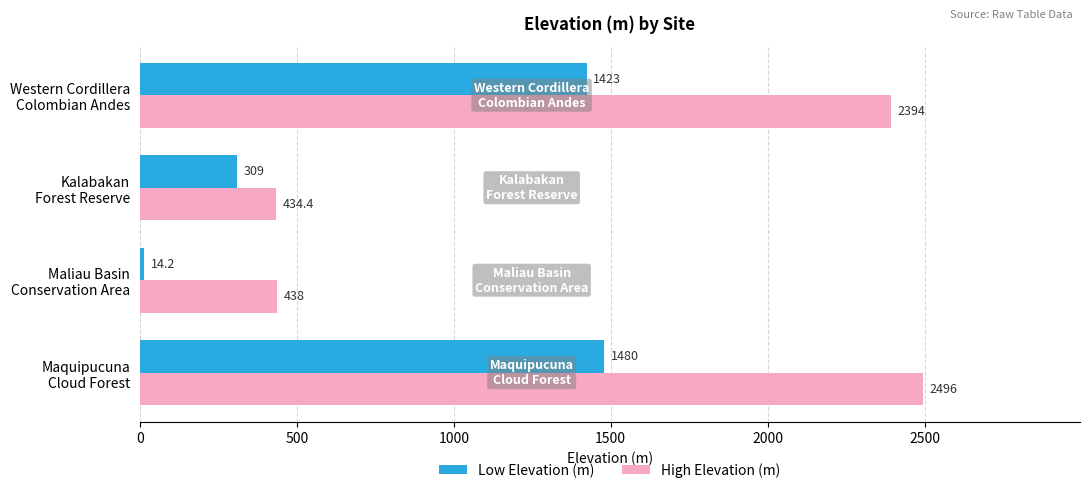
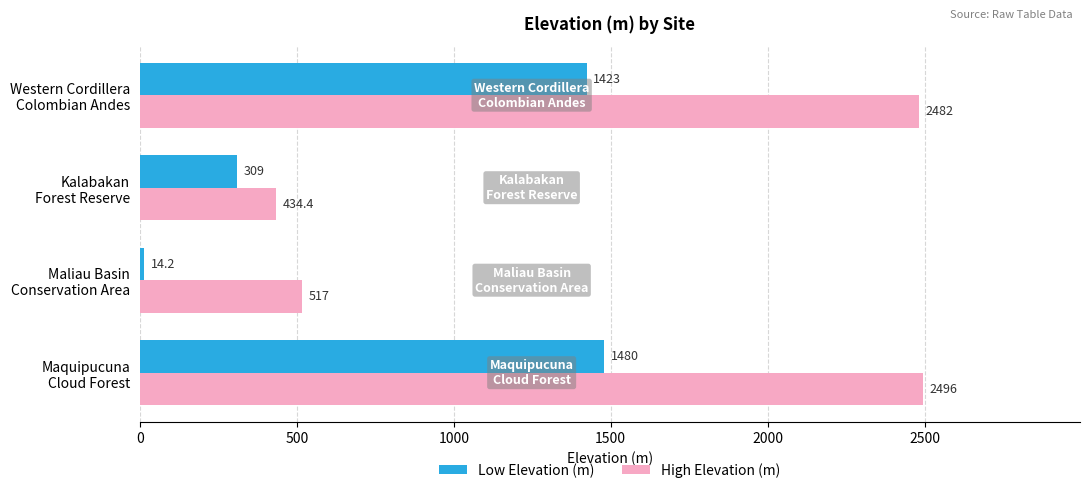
  {
    "Low Elevation (m)": {
      "Kalabakan Forest Reserve": 309,
      "Maliau Basin Conservation Area": 14.2,
      "Maquipucuna Cloud Forest": 1480
    },
    "High Elevation (m)": {
-     "Western Cordillera Colombian Andes": 2394,
+     "Western Cordillera Colombian Andes": 2482,
      "Kalabakan Forest Reserve": 434.4,
-     "Maliau Basin Conservation Area": 438,
+     "Maliau Basin Conservation Area": 517,
      "Maquipucuna Cloud Forest": 2496
    }
  }
